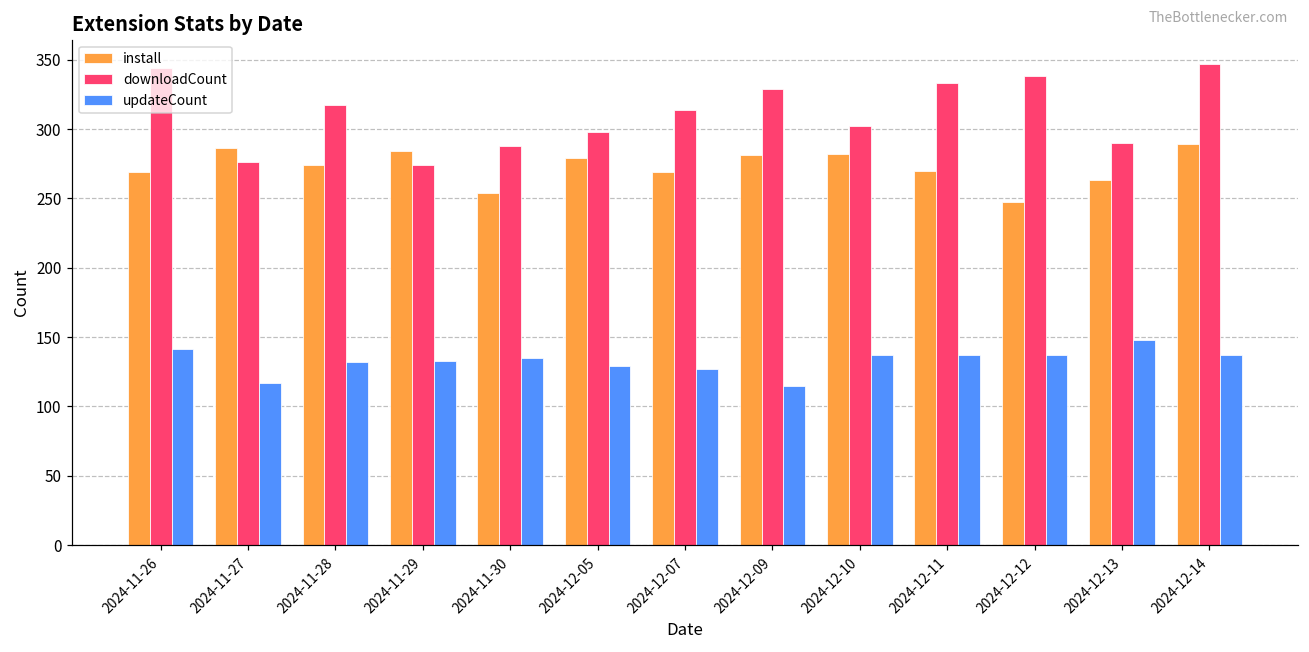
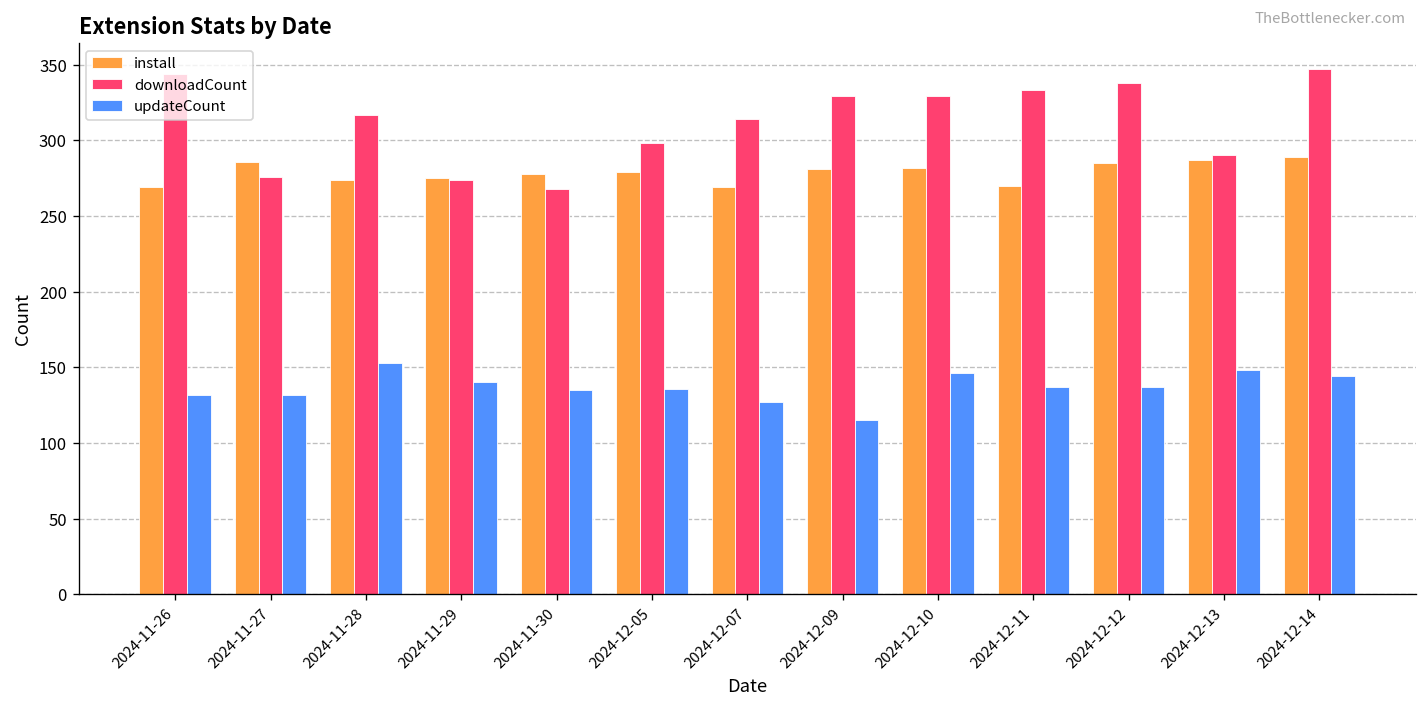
  {
    "install": {
      "2024-11-26": 269,
      "2024-11-27": 286,
      "2024-11-28": 274,
-     "2024-11-29": 284,
-     "2024-11-30": 254,
+     "2024-11-29": 275,
+     "2024-11-30": 278,
      "2024-12-05": 279,
      "2024-12-07": 269,
      "2024-12-09": 281,
      "2024-12-10": 282,
      "2024-12-11": 270,
-     "2024-12-12": 247,
-     "2024-12-13": 263,
+     "2024-12-12": 285,
+     "2024-12-13": 287,
      "2024-12-14": 289
    },
    "downloadCount": {
      "2024-11-27": 276,
      "2024-11-28": 317,
      "2024-11-29": 274,
-     "2024-11-30": 288,
+     "2024-11-30": 268,
      "2024-12-05": 298,
      "2024-12-07": 314,
      "2024-12-09": 329,
-     "2024-12-10": 302,
+     "2024-12-10": 329,
      "2024-12-11": 333,
      "2024-12-12": 338,
      "2024-12-13": 290,
      "2024-12-14": 347
    },
    "updateCount": {
-     "2024-11-26": 141,
-     "2024-11-27": 117,
-     "2024-11-28": 132,
-     "2024-11-29": 133,
+     "2024-11-26": 132,
+     "2024-11-27": 132,
+     "2024-11-28": 153,
+     "2024-11-29": 140,
      "2024-11-30": 135,
-     "2024-12-05": 129,
+     "2024-12-05": 136,
      "2024-12-07": 127,
      "2024-12-09": 115,
-     "2024-12-10": 137,
+     "2024-12-10": 146,
      "2024-12-11": 137,
      "2024-12-12": 137,
      "2024-12-13": 148,
-     "2024-12-14": 137
+     "2024-12-14": 144
    }
  }
